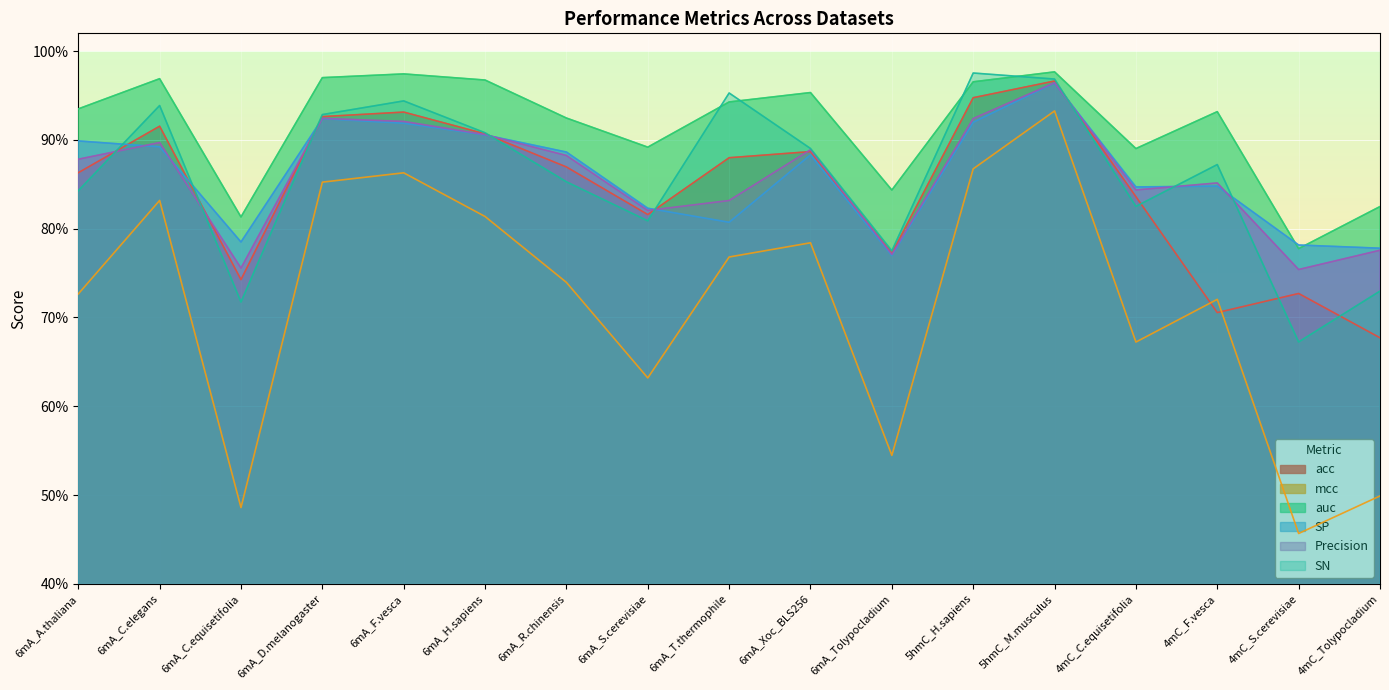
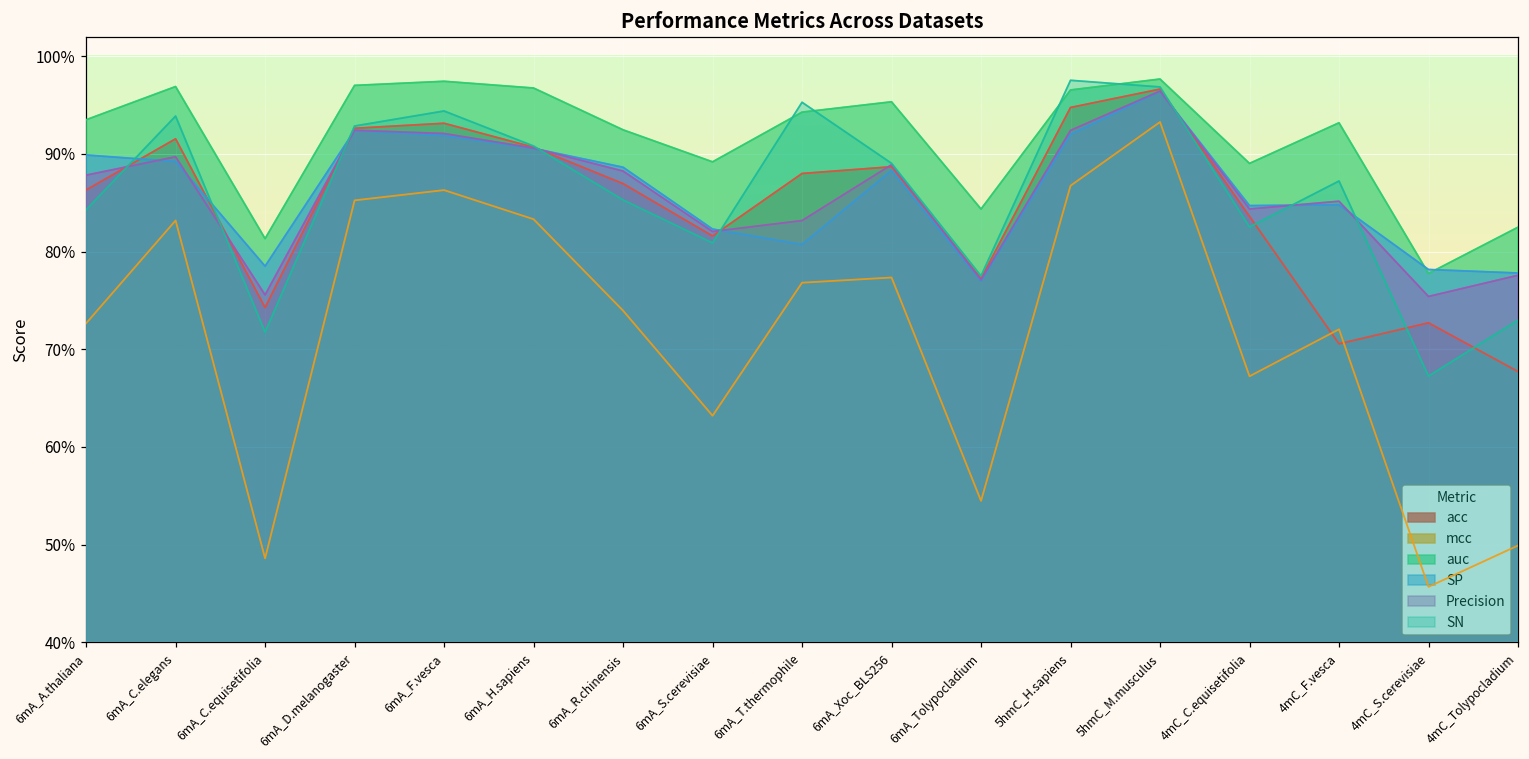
  {
    "acc": {
      "6mA_A.thaliana": "86%",
      "6mA_C.elegans": "92%",
      "6mA_C.equisetifolia": "74%",
      "6mA_F.vesca": "93%",
      "6mA_R.chinensis": "87%",
      "6mA_S.cerevisiae": "82%",
      "6mA_T.thermophile": "88%",
      "5hmC_H.sapiens": "95%",
      "4mC_C.equisetifolia": "84%",
      "4mC_F.vesca": "71%",
      "4mC_S.cerevisiae": "73%",
      "4mC_Tolypocladium": "68%"
    },
    "mcc": {
      "6mA_A.thaliana": "73%",
      "6mA_C.elegans": "83%",
      "6mA_C.equisetifolia": "49%",
      "6mA_D.melanogaster": "85%",
      "6mA_F.vesca": "86%",
-     "6mA_H.sapiens": "81%",
+     "6mA_H.sapiens": "83%",
      "6mA_R.chinensis": "74%",
      "6mA_S.cerevisiae": "63%",
      "6mA_T.thermophile": "77%",
-     "6mA_Xoc_BLS256": "78%",
+     "6mA_Xoc_BLS256": "77%",
      "6mA_Tolypocladium": "54%",
      "5hmC_H.sapiens": "87%",
      "5hmC_M.musculus": "93%",
      "4mC_C.equisetifolia": "67%",
      "4mC_F.vesca": "72%",
      "4mC_Tolypocladium": "50%"
    },
    "SP": {
      "6mA_A.thaliana": "90%",
      "6mA_C.elegans": "89%",
      "6mA_C.equisetifolia": "79%",
      "6mA_R.chinensis": "89%",
      "6mA_T.thermophile": "81%",
      "6mA_Xoc_BLS256": "88%",
      "5hmC_H.sapiens": "92%",
      "4mC_C.equisetifolia": "85%",
      "4mC_F.vesca": "85%",
      "4mC_S.cerevisiae": "78%"
    },
    "Precision": {
      "6mA_A.thaliana": "88%",
      "6mA_C.elegans": "90%",
      "6mA_C.equisetifolia": "76%",
      "6mA_R.chinensis": "88%",
      "6mA_T.thermophile": "83%",
      "5hmC_H.sapiens": "92%",
      "4mC_C.equisetifolia": "84%",
      "4mC_F.vesca": "85%",
      "4mC_S.cerevisiae": "75%"
    }
  }
